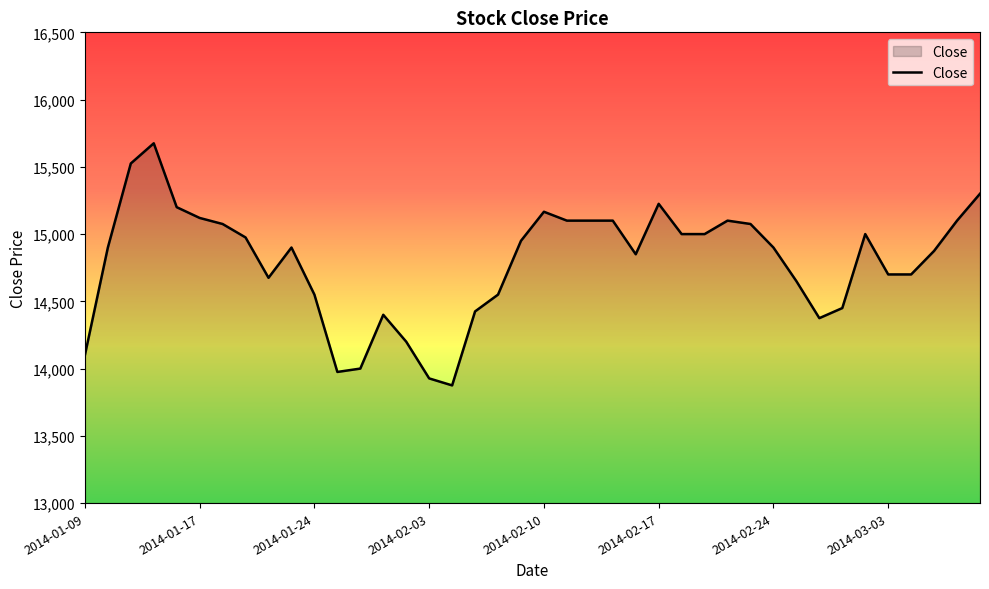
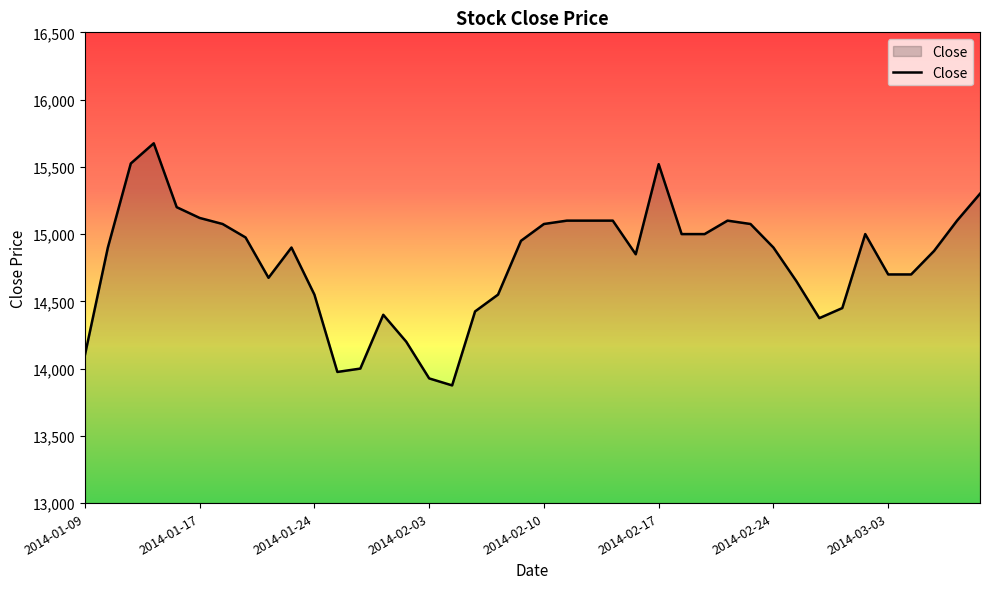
  {
    "2014-01-09": "14,100",
    "2014-01-17": "15,120",
    "2014-01-24": "14,550",
    "2014-02-03": "13,930",
-   "2014-02-10": "15,170",
-   "2014-02-17": "15,230",
+   "2014-02-10": "15,080",
+   "2014-02-17": "15,520",
    "2014-02-24": "14,900",
    "2014-03-03": "14,700"
  }
